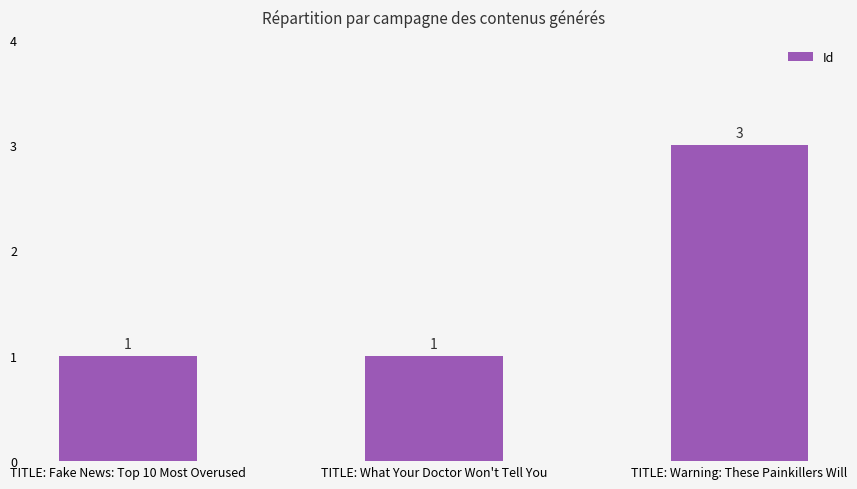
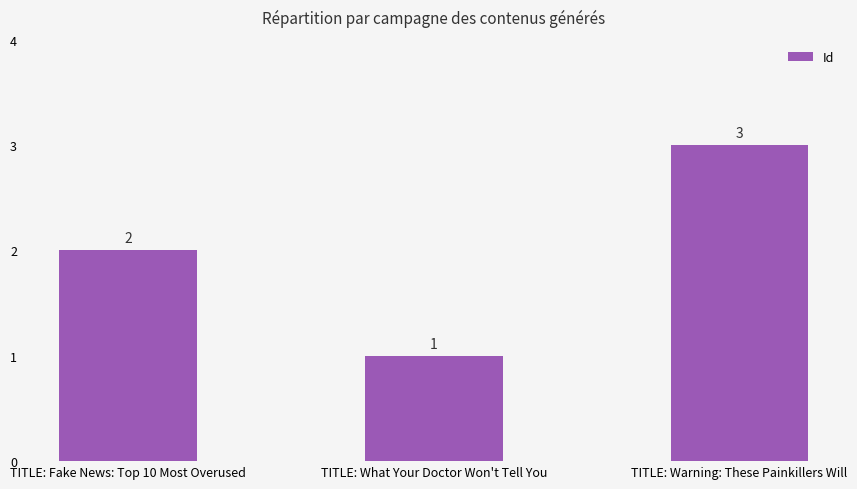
  {
-   "TITLE: Fake News: Top 10 Most Overused": 1,
+   "TITLE: Fake News: Top 10 Most Overused": 2,
    "TITLE: What Your Doctor Won't Tell You": 1,
    "TITLE: Warning: These Painkillers Will": 3
  }
